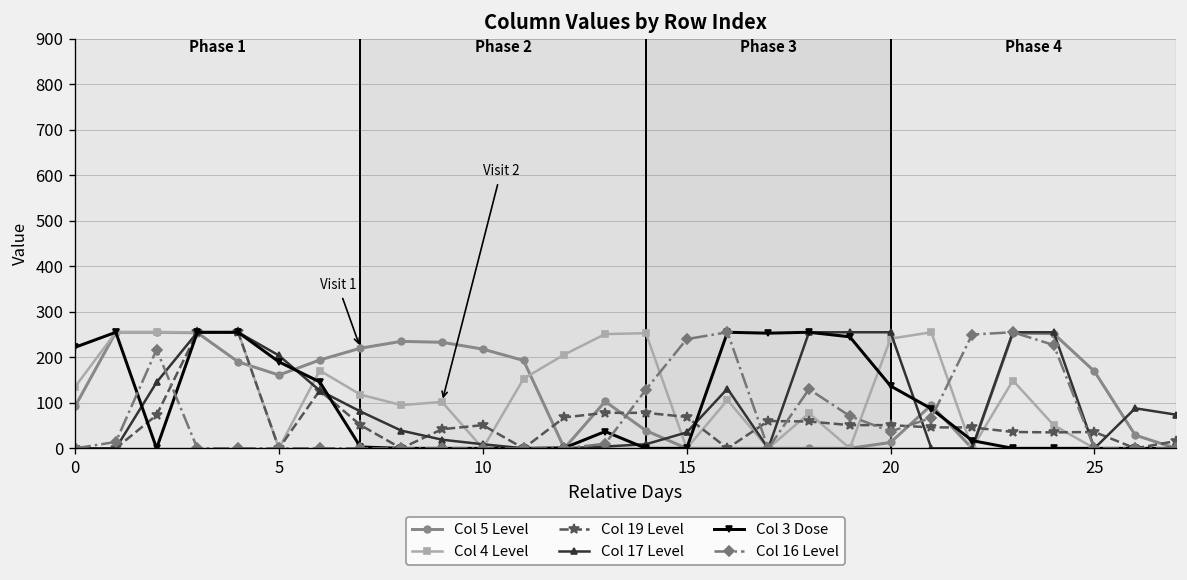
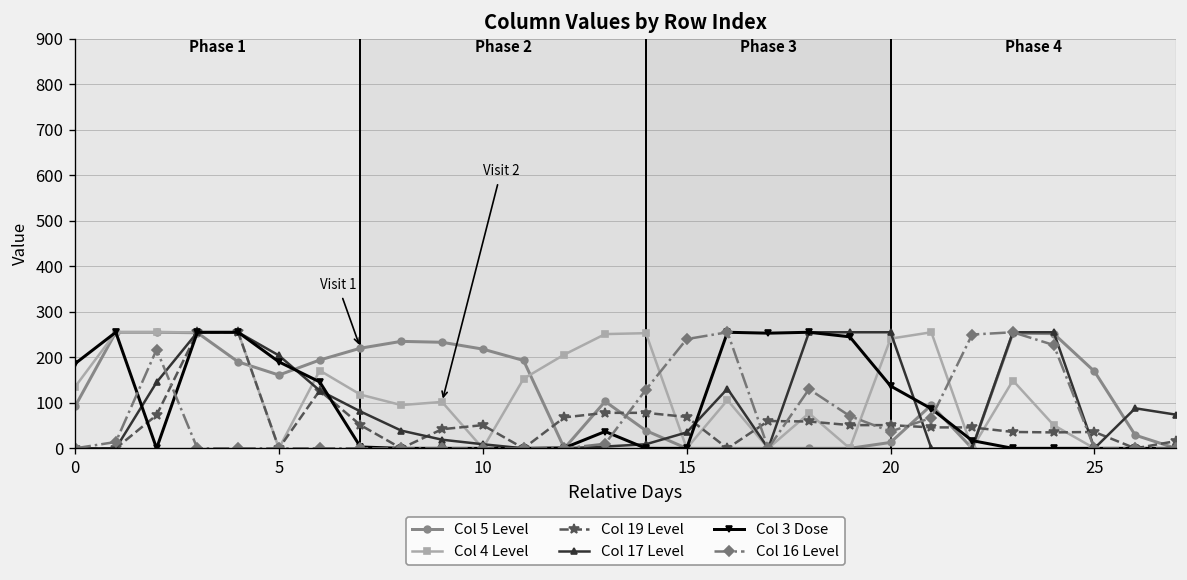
  {
    "Col 3 Dose": {
-     "0": 220,
+     "0": 190,
      "5": 190,
      "20": 140
    }
  }
